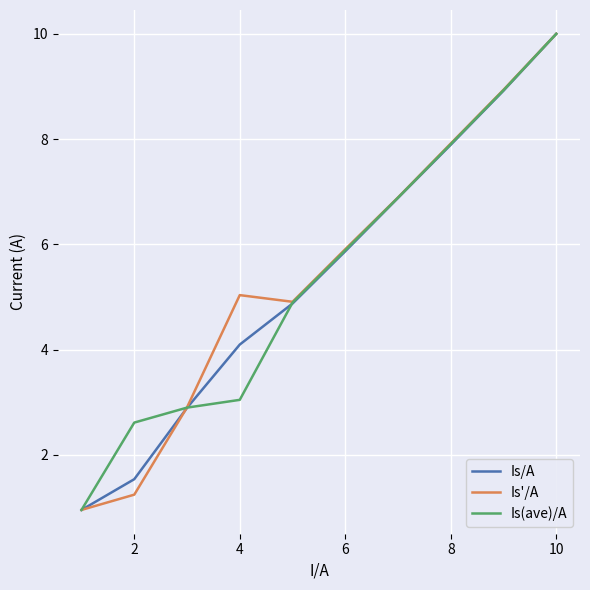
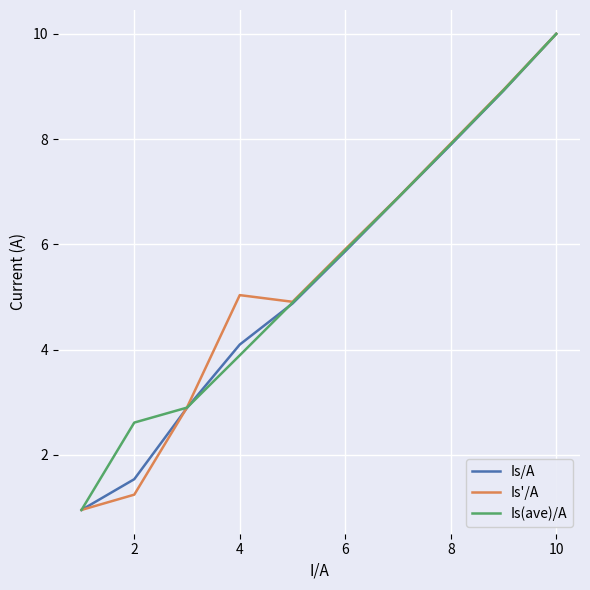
  {
    "Is/A": {
      "2": 1.5,
      "4": 4.1
    },
    "Is'/A": {
      "2": 1.2,
      "4": 5.0
    },
    "Is(ave)/A": {
      "2": 2.6,
-     "4": 3.0
+     "4": 3.9
    }
  }
